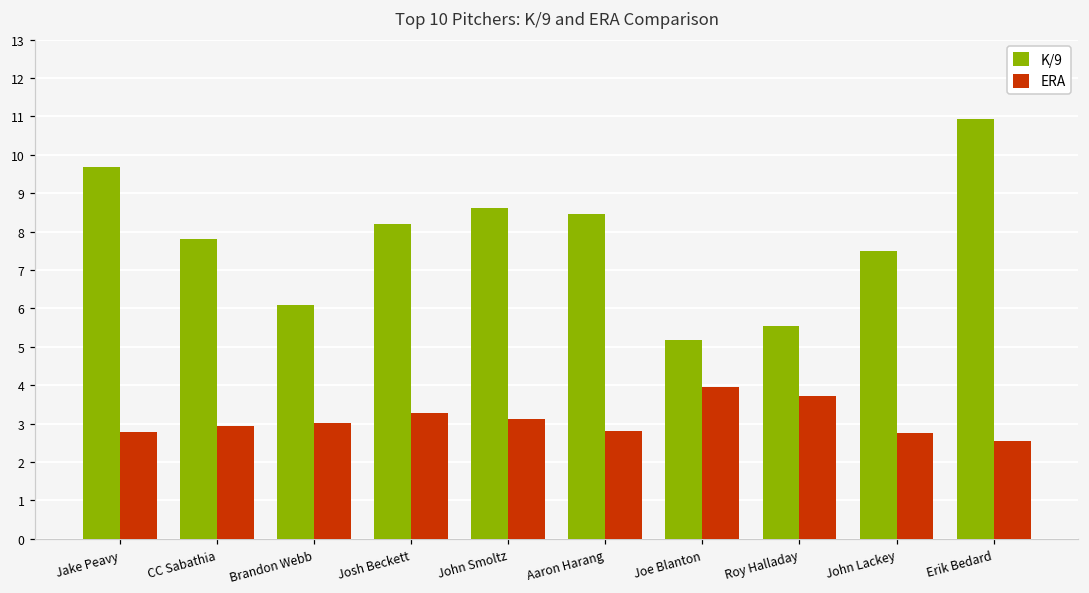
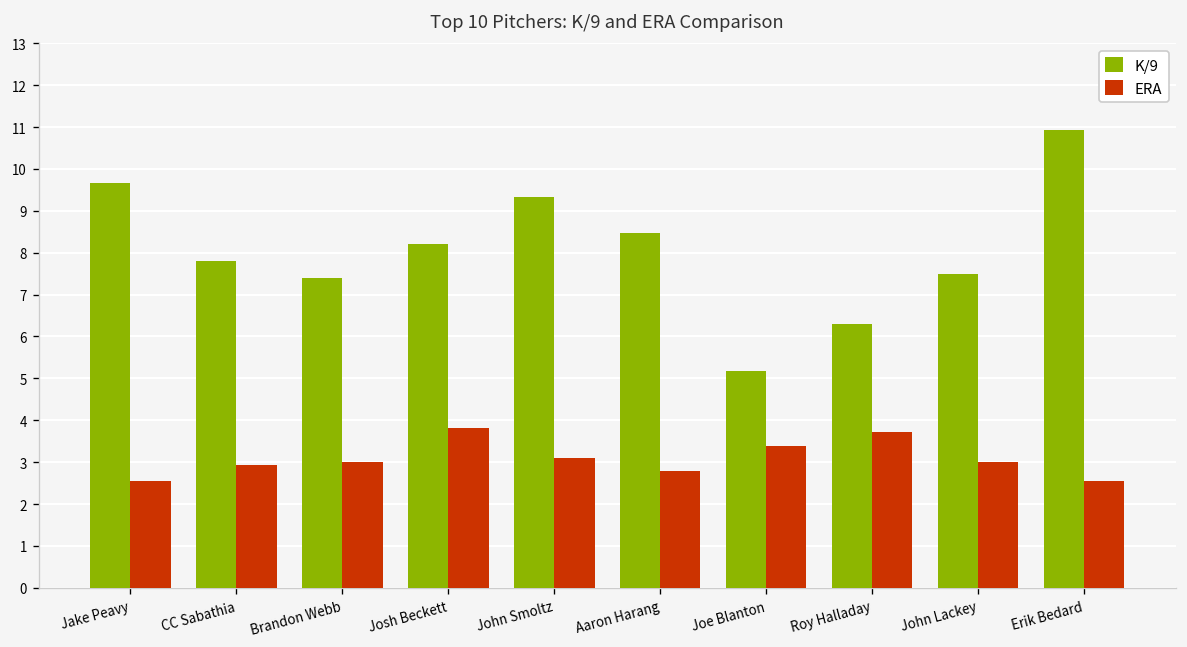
  {
    "K/9": {
      "Jake Peavy": 9.7,
      "CC Sabathia": 7.8,
-     "Brandon Webb": 6.1,
+     "Brandon Webb": 7.4,
      "Josh Beckett": 8.2,
-     "John Smoltz": 8.6,
+     "John Smoltz": 9.3,
      "Aaron Harang": 8.5,
      "Joe Blanton": 5.2,
-     "Roy Halladay": 5.6,
+     "Roy Halladay": 6.3,
      "John Lackey": 7.5,
      "Erik Bedard": 10.9
    },
    "ERA": {
-     "Jake Peavy": 2.8,
+     "Jake Peavy": 2.5,
      "CC Sabathia": 2.9,
      "Brandon Webb": 3.0,
-     "Josh Beckett": 3.3,
+     "Josh Beckett": 3.8,
      "John Smoltz": 3.1,
      "Aaron Harang": 2.8,
-     "Joe Blanton": 4.0,
+     "Joe Blanton": 3.4,
      "Roy Halladay": 3.7,
-     "John Lackey": 2.8,
+     "John Lackey": 3.0,
      "Erik Bedard": 2.5
    }
  }
